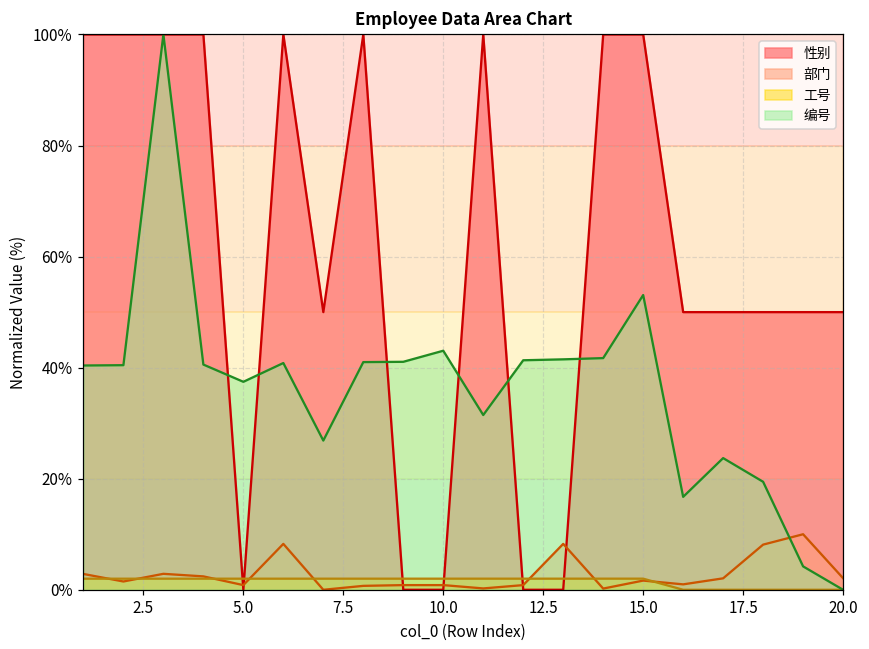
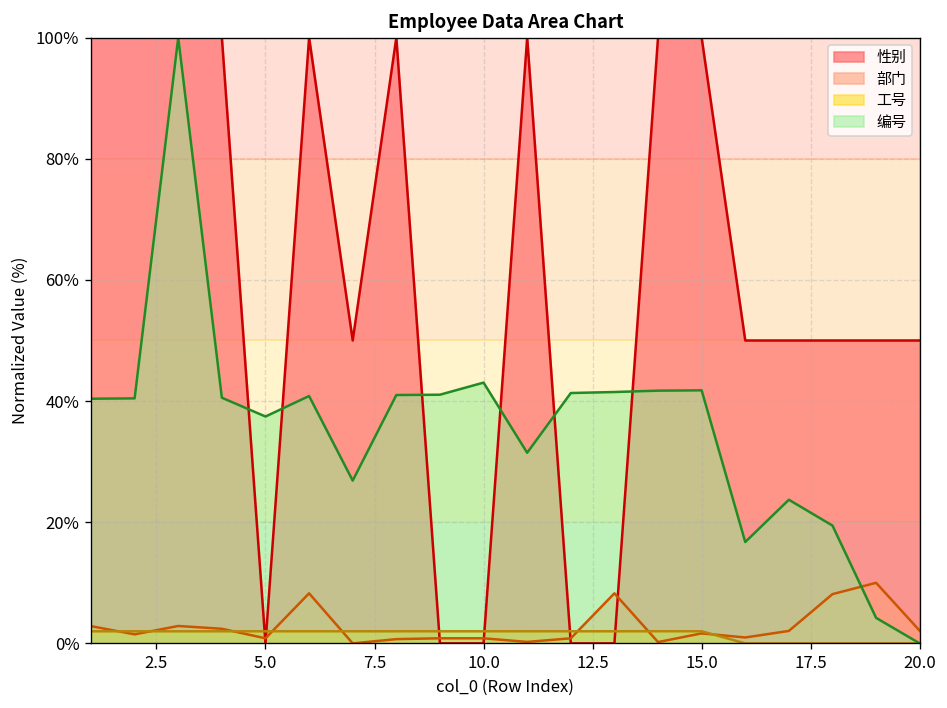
  {
    "工号": {
      "5.0": "2%",
      "10.0": "2%"
    },
    "编号": {
      "5.0": "37%",
      "10.0": "43%",
-     "15.0": "53%"
+     "15.0": "42%"
    }
  }
